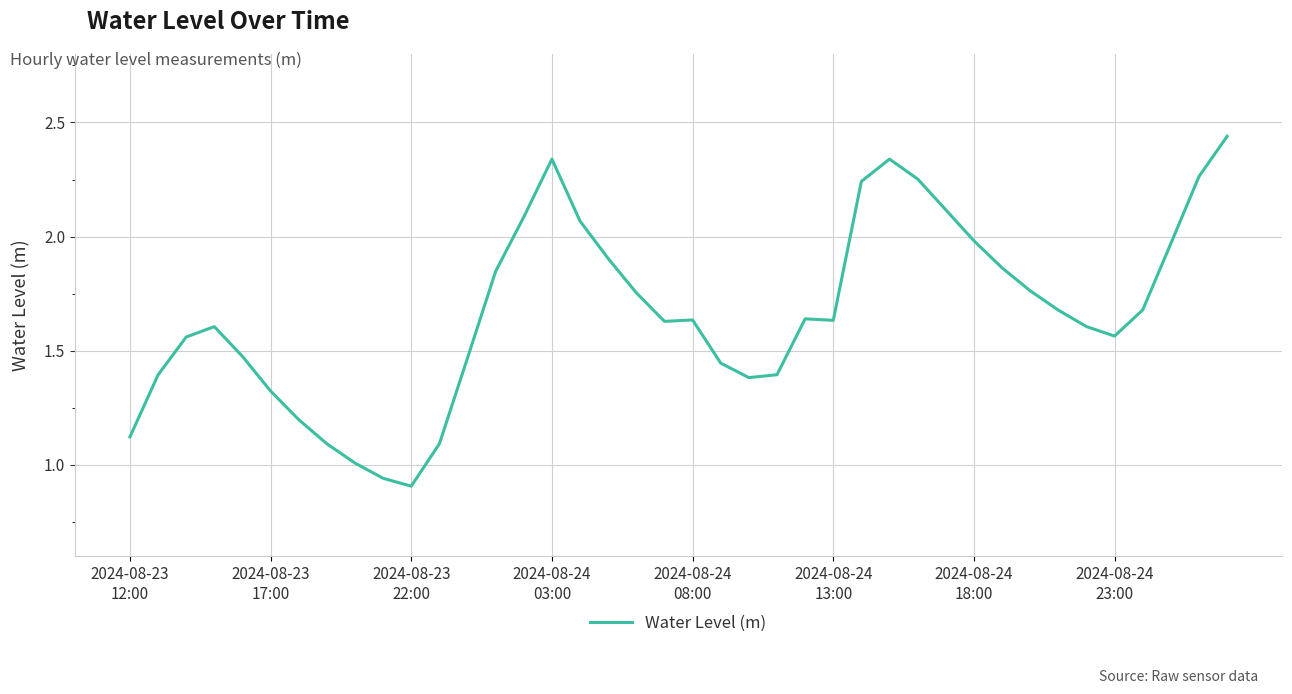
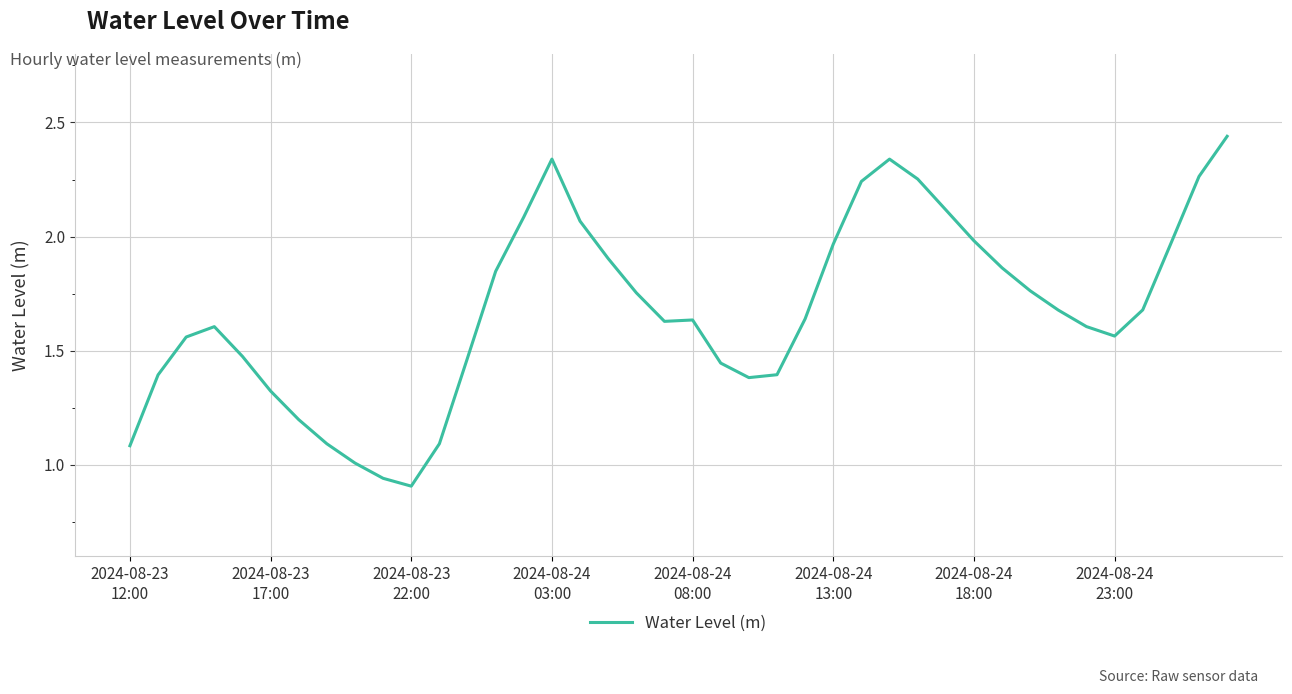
  {
-   "2024-08-23 12:00": 1.12,
+   "2024-08-23 12:00": 1.08,
    "2024-08-23 17:00": 1.32,
    "2024-08-23 22:00": 0.91,
    "2024-08-24 03:00": 2.34,
    "2024-08-24 08:00": 1.64,
-   "2024-08-24 13:00": 1.63,
+   "2024-08-24 13:00": 1.97,
    "2024-08-24 18:00": 1.98,
    "2024-08-24 23:00": 1.56
  }
